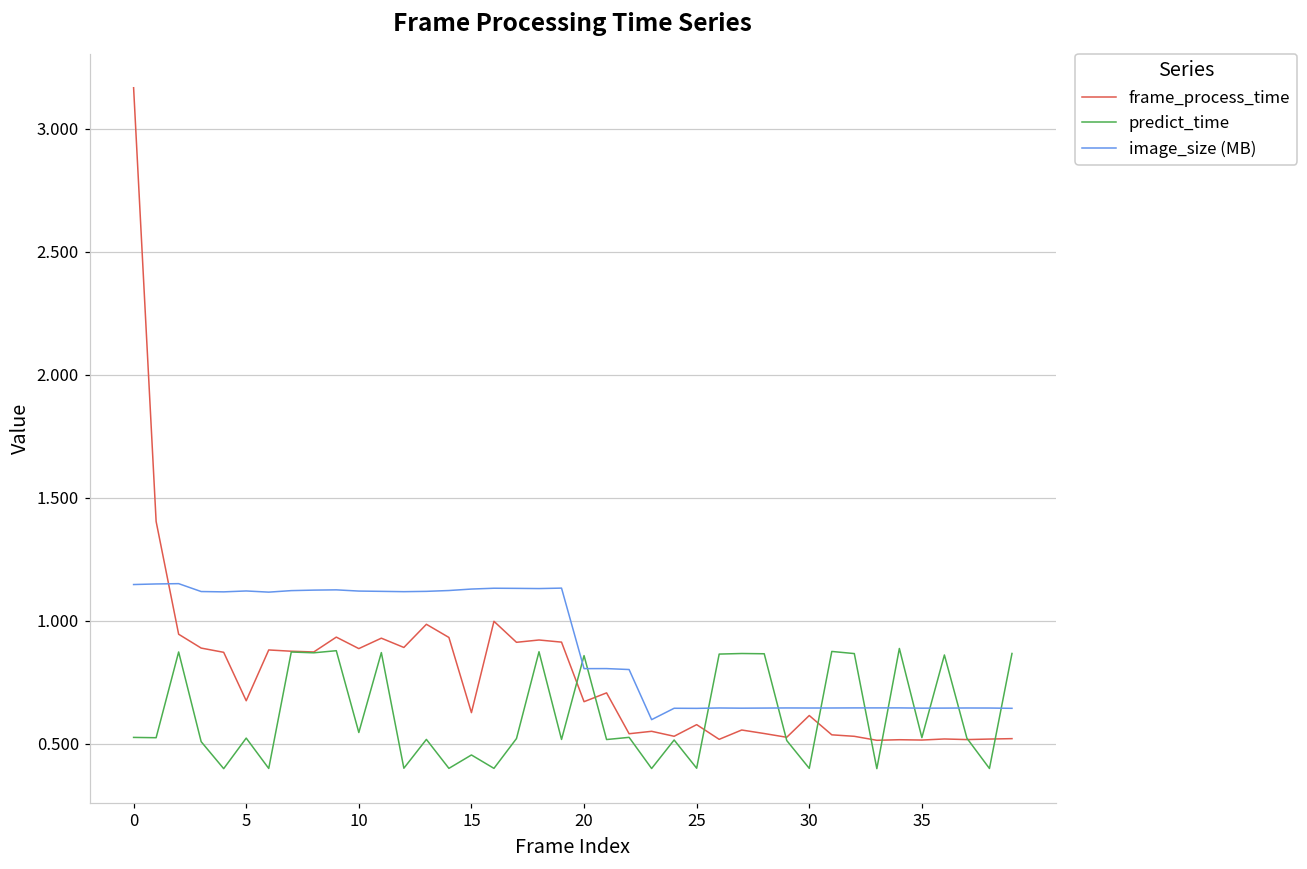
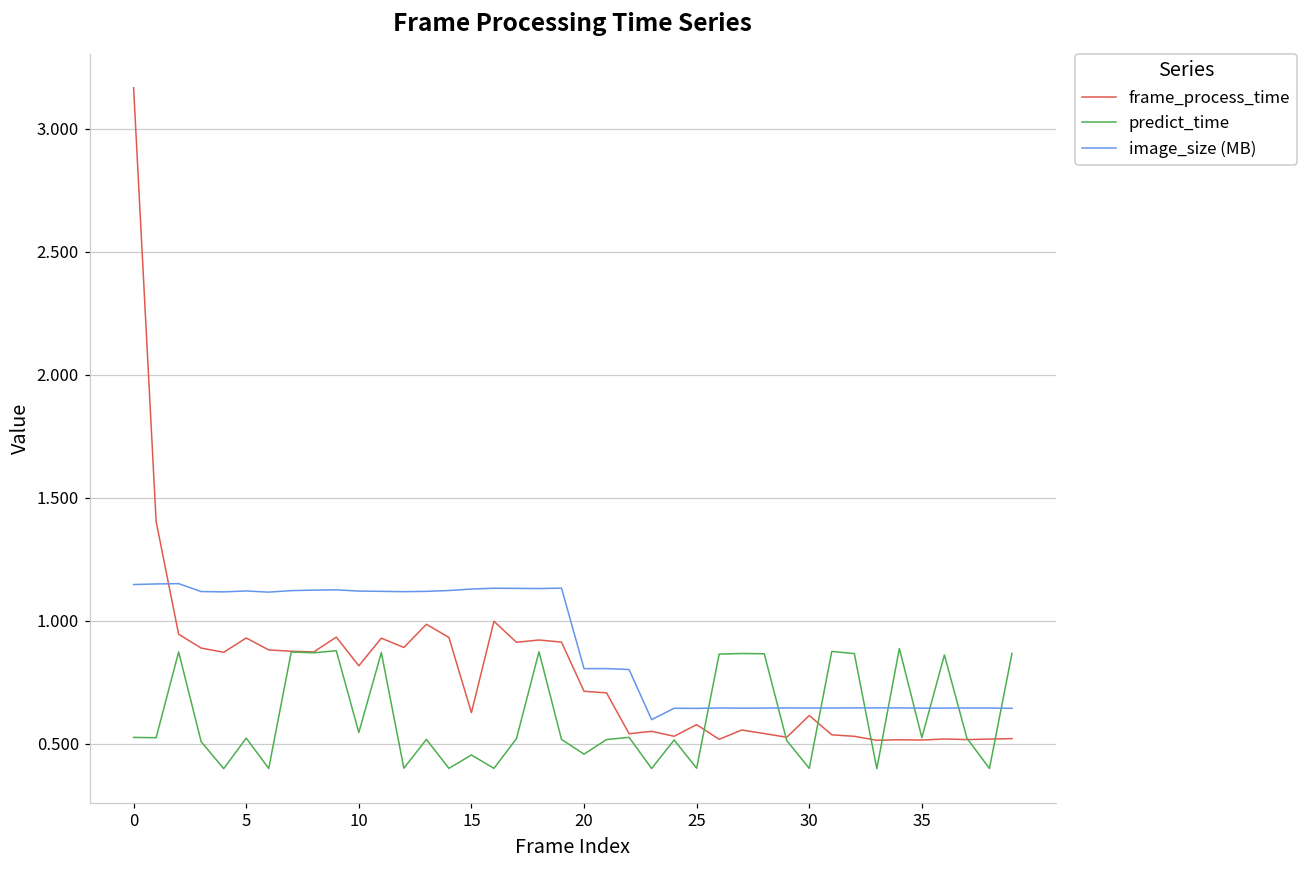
  {
    "frame_process_time": {
      "0": 3.17,
-     "5": 0.68,
-     "10": 0.89,
+     "5": 0.93,
+     "10": 0.82,
      "15": 0.63,
-     "20": 0.67,
+     "20": 0.71,
      "25": 0.58,
      "30": 0.62
    },
    "predict_time": {
      "0": 0.53,
      "5": 0.52,
      "10": 0.55,
      "15": 0.45,
-     "20": 0.86,
+     "20": 0.46,
      "25": 0.40,
      "30": 0.40
    },
    "image_size (MB)": {
      "0": 1.15,
      "5": 1.12,
      "10": 1.12,
      "15": 1.13,
      "20": 0.81,
      "25": 0.64,
      "30": 0.65,
      "35": 0.65
    }
  }
